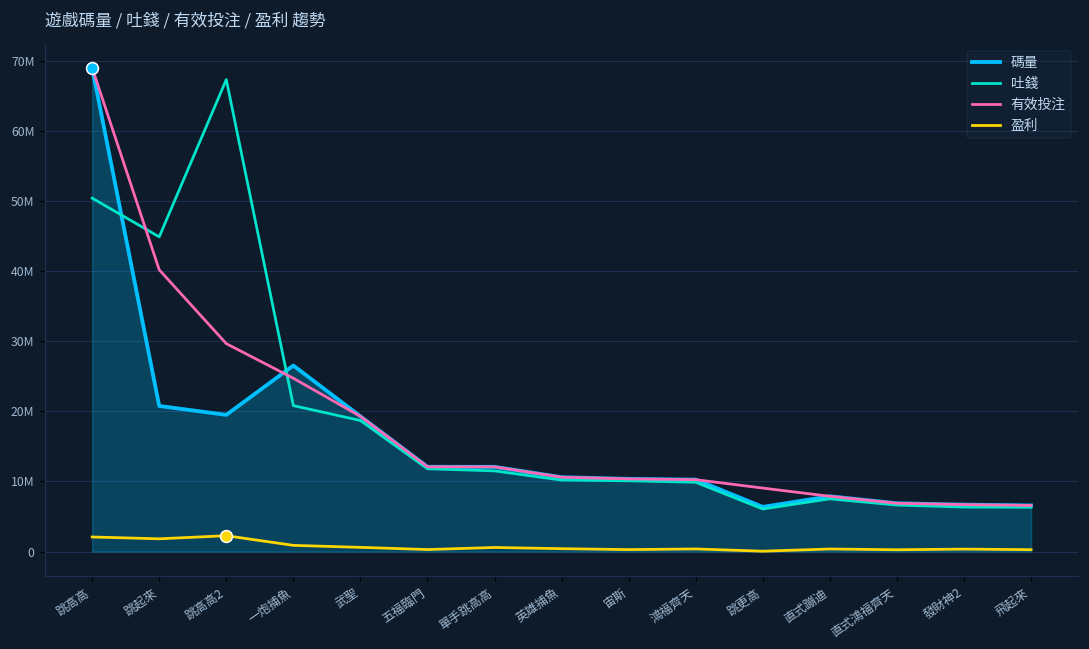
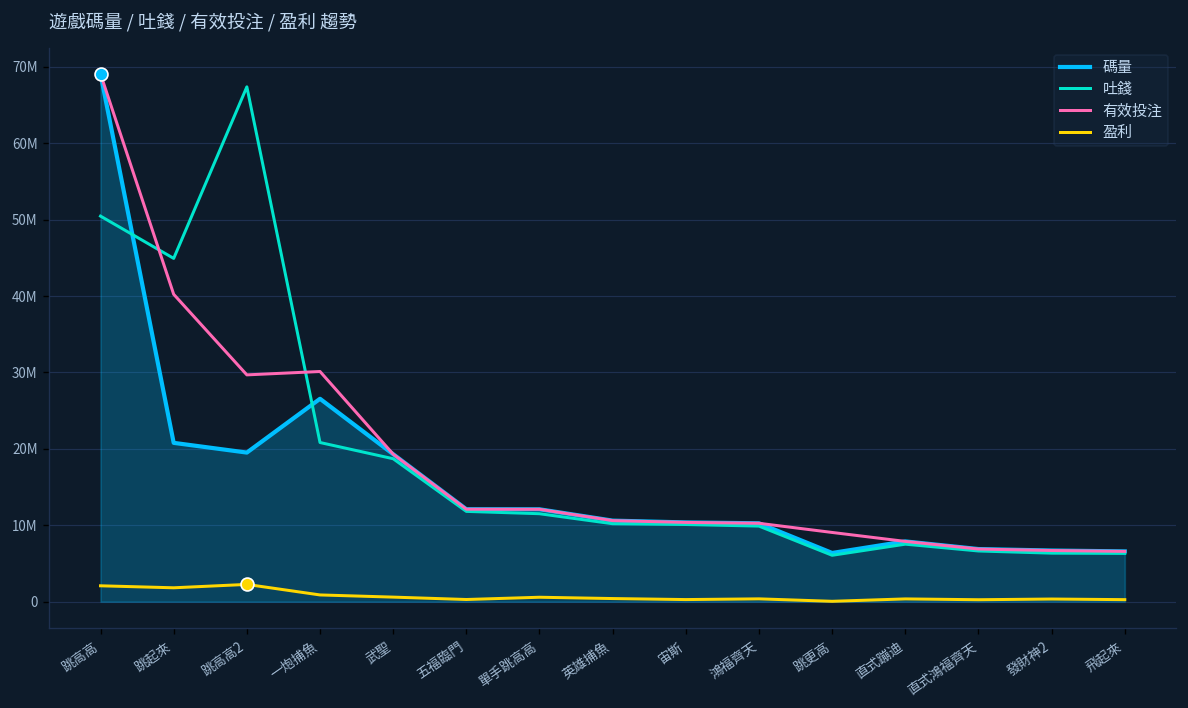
  {
    "吐錢": {
      "跳高高": 50000000,
      "跳起來": 45000000,
      "跳高高2": 67000000,
      "一炮捕魚": 21000000,
      "武聖": 19000000,
      "單手跳高高": 12000000
    },
    "有效投注": {
      "跳起來": 40000000,
      "跳高高2": 30000000,
-     "一炮捕魚": 25000000,
+     "一炮捕魚": 30000000,
      "跳更高": 9000000
    }
  }
